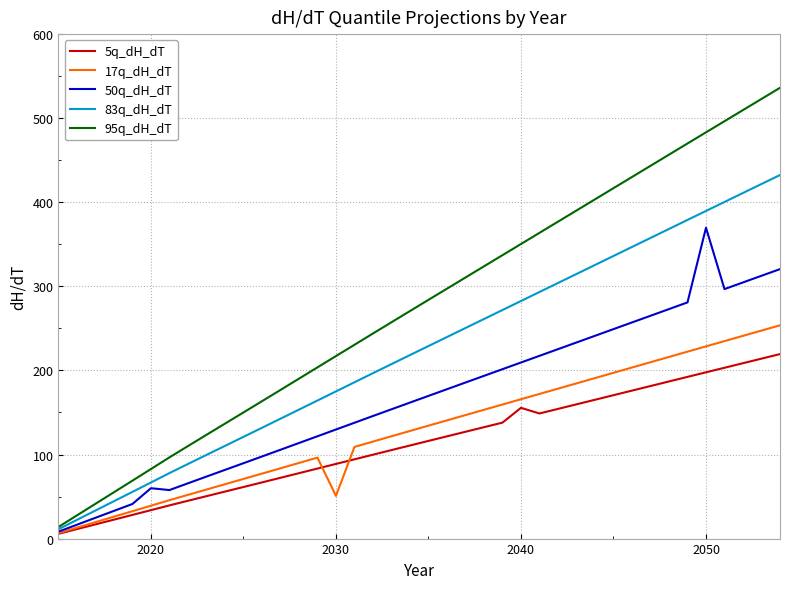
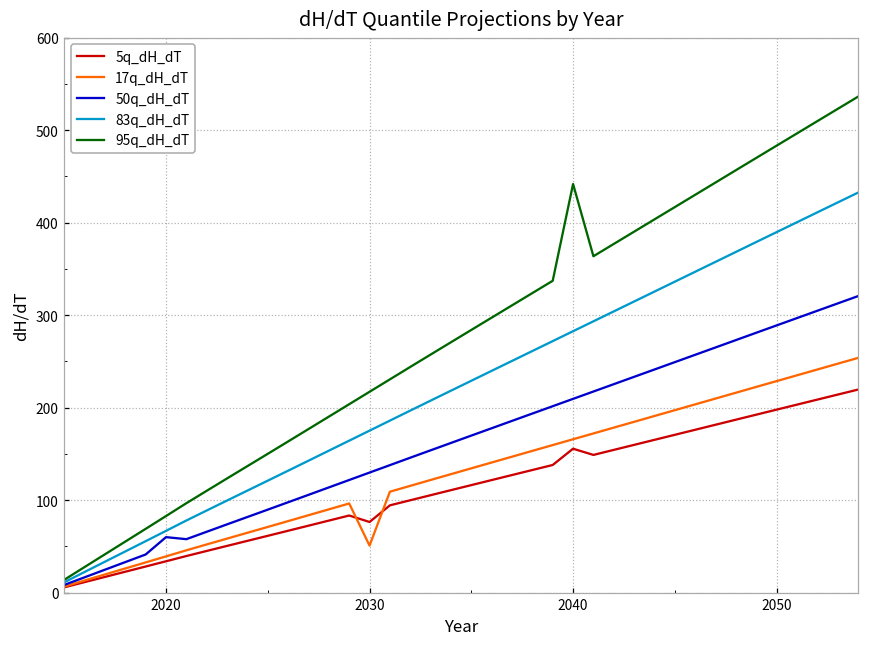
  {
    "5q_dH_dT": {
      "2020": 30,
-     "2030": 90,
+     "2030": 80,
      "2040": 160,
      "2050": 200
    },
    "17q_dH_dT": {
      "2020": 40,
      "2030": 50,
      "2040": 170,
      "2050": 230
    },
    "50q_dH_dT": {
      "2020": 60,
      "2030": 130,
      "2040": 210,
-     "2050": 370
+     "2050": 290
    },
    "83q_dH_dT": {
      "2020": 70,
      "2030": 180,
      "2040": 280,
      "2050": 390
    },
    "95q_dH_dT": {
      "2020": 80,
      "2030": 220,
-     "2040": 350,
+     "2040": 440,
      "2050": 480
    }
  }
